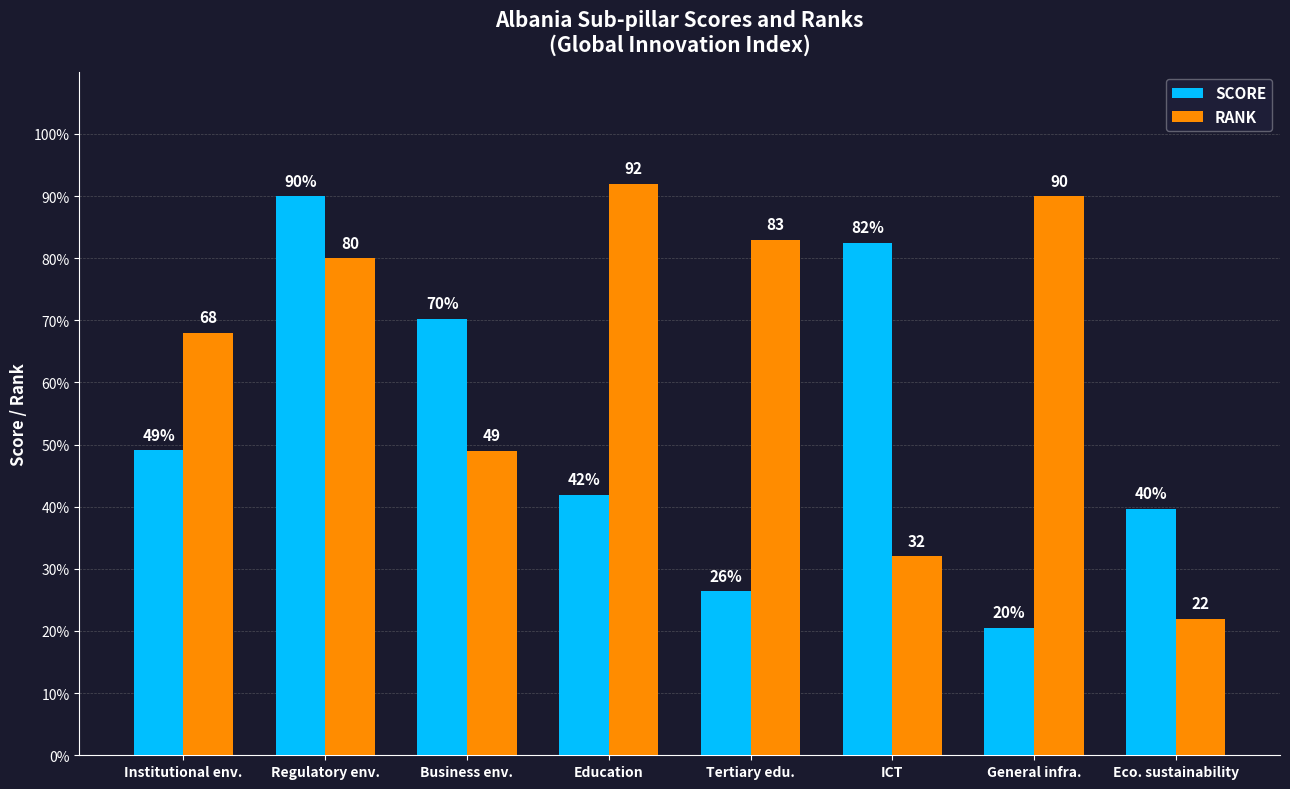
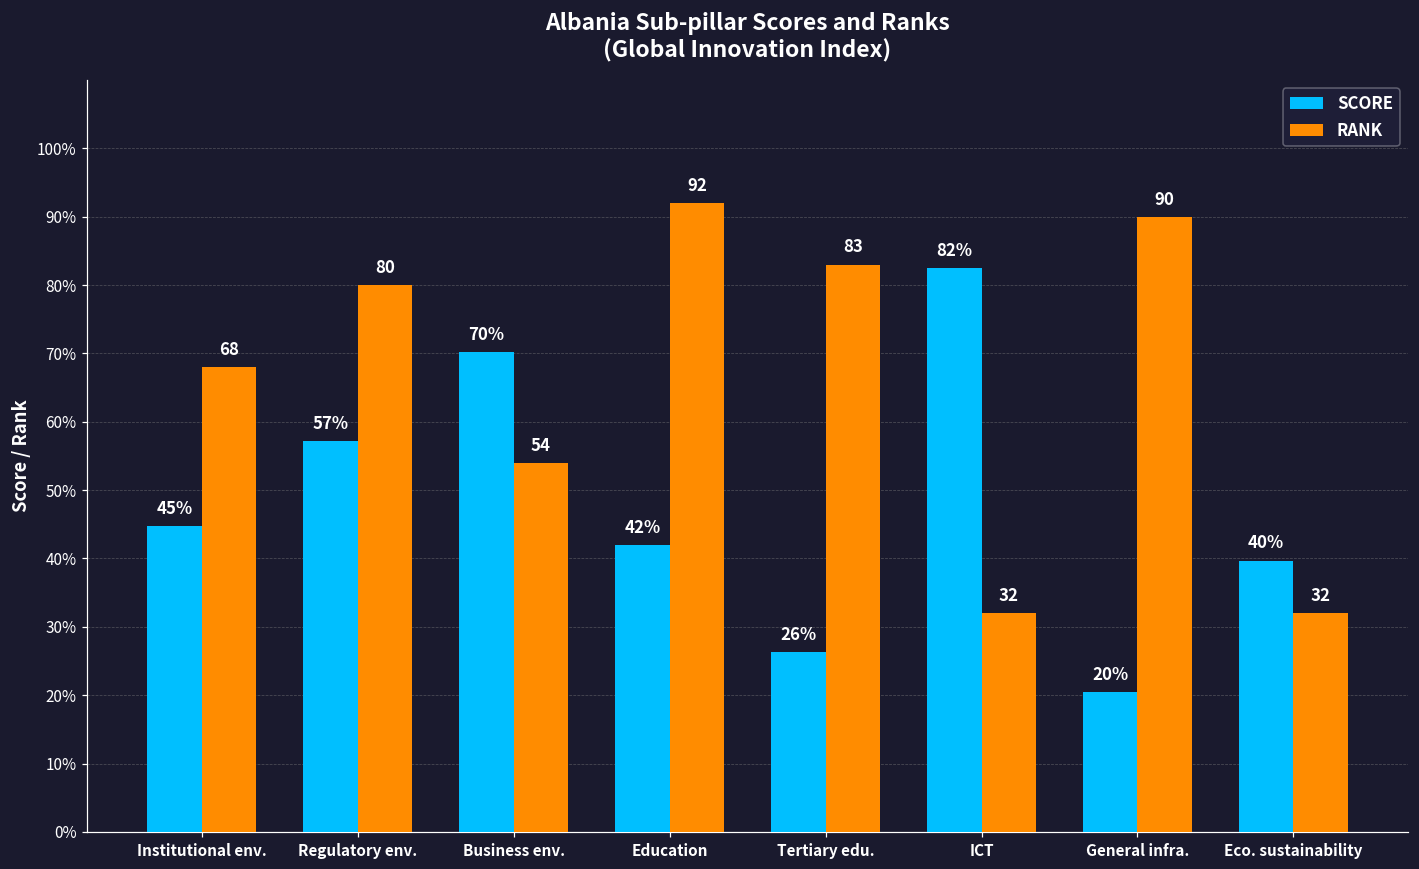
  {
    "SCORE": {
-     "Institutional env.": "49%",
-     "Regulatory env.": "90%",
+     "Institutional env.": "45%",
+     "Regulatory env.": "57%",
      "Business env.": "70%",
      "Education": "42%",
      "Tertiary edu.": "26%",
      "ICT": "82%",
      "General infra.": "20%",
      "Eco. sustainability": "40%"
    },
    "RANK": {
      "Institutional env.": "68",
      "Regulatory env.": "80",
-     "Business env.": "49",
+     "Business env.": "54",
      "Education": "92",
      "Tertiary edu.": "83",
      "ICT": "32",
      "General infra.": "90",
-     "Eco. sustainability": "22"
+     "Eco. sustainability": "32"
    }
  }
